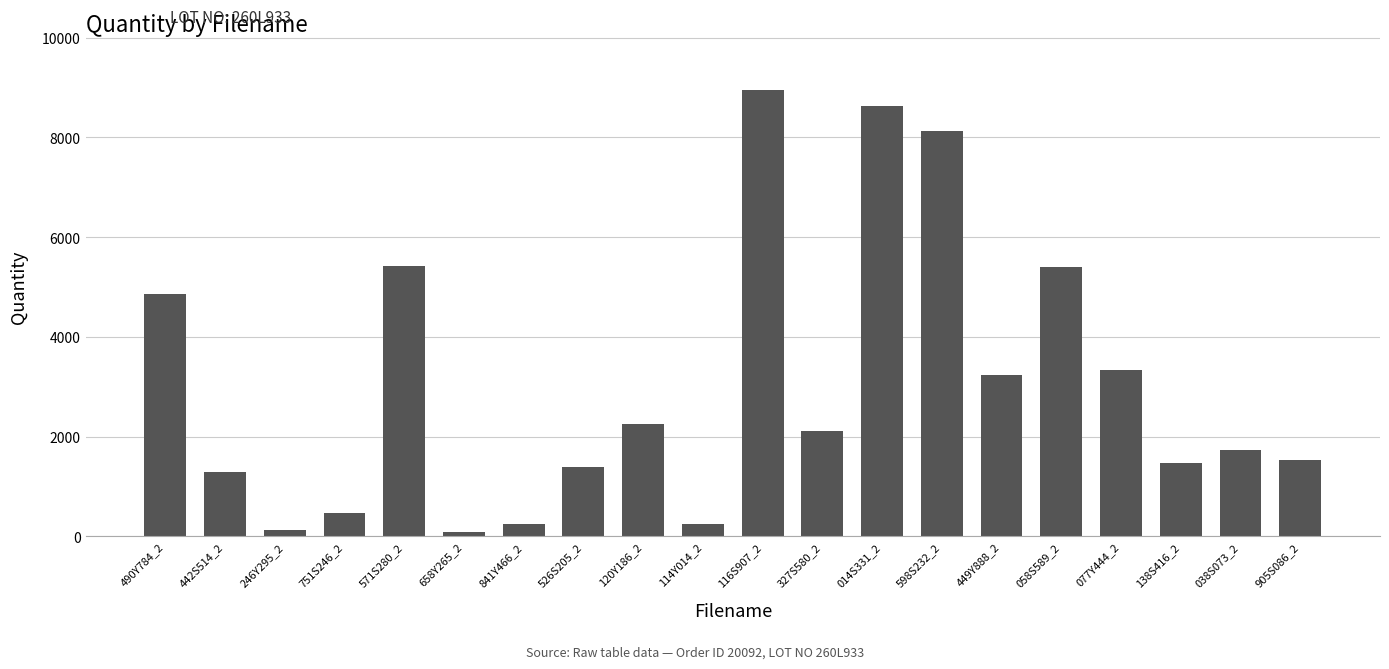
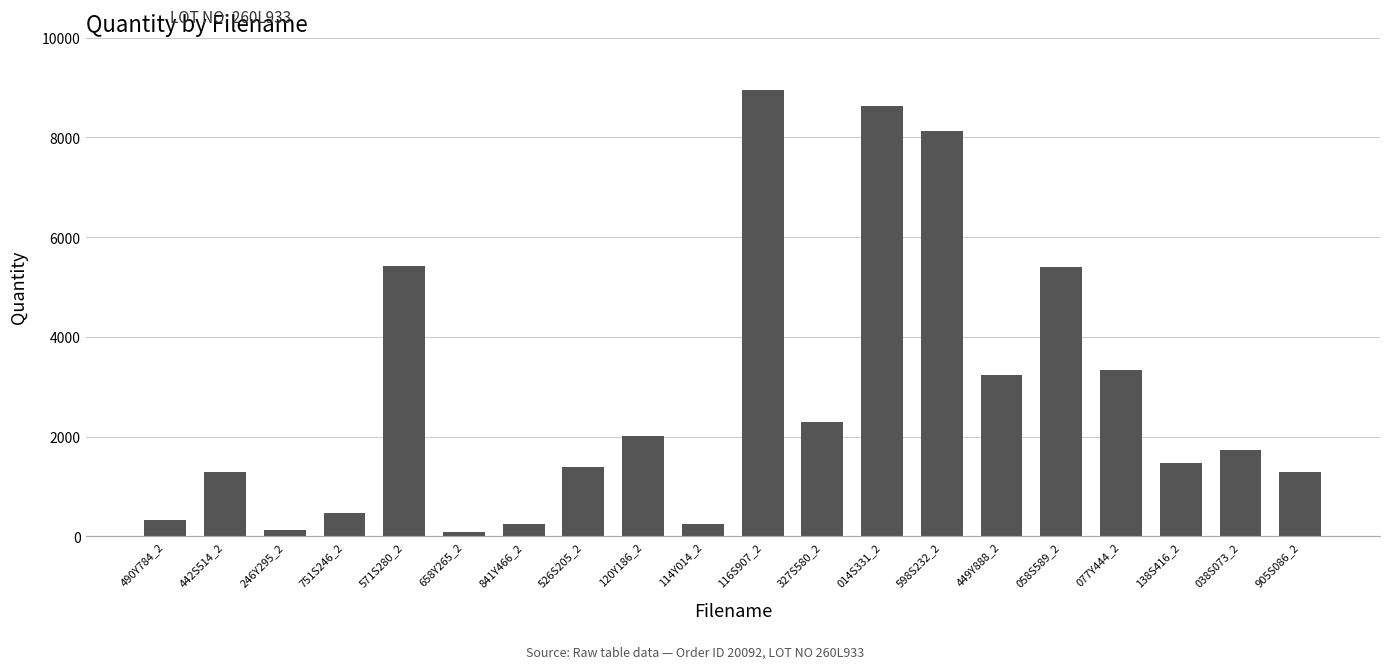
  {
-   "490Y784_2": 4900,
+   "490Y784_2": 300,
    "442S514_2": 1300,
    "246Y295_2": 100,
    "751S246_2": 500,
    "571S280_2": 5400,
    "658Y265_2": 100,
    "841Y466_2": 200,
    "526S205_2": 1400,
-   "120Y186_2": 2300,
+   "120Y186_2": 2000,
    "114Y014_2": 200,
    "116S907_2": 8900,
-   "327S580_2": 2100,
+   "327S580_2": 2300,
    "014S331_2": 8600,
    "598S232_2": 8100,
    "449Y888_2": 3200,
    "058S589_2": 5400,
    "077Y444_2": 3300,
    "138S416_2": 1500,
    "038S073_2": 1700,
-   "905S086_2": 1500
+   "905S086_2": 1300
  }
